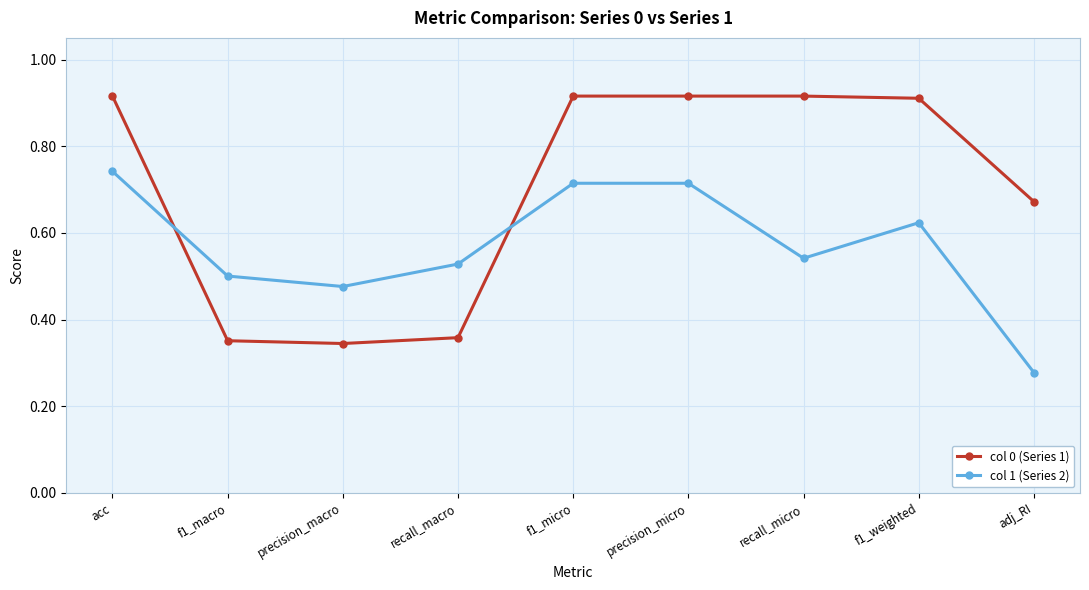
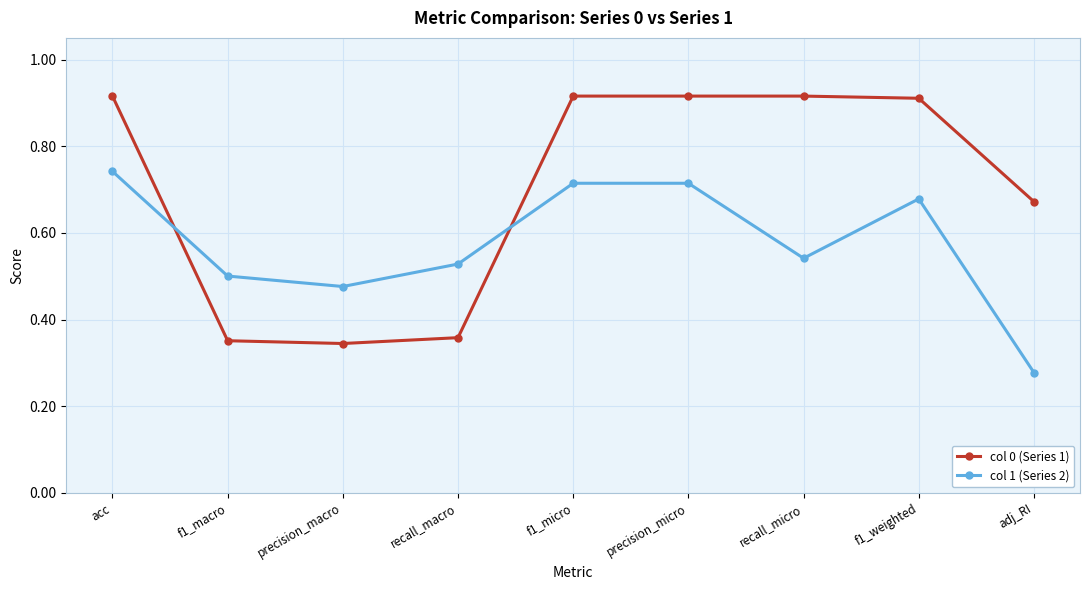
  {
    "col 0 (Series 1)": {
      "acc": 0.92,
      "f1_macro": 0.35,
      "precision_macro": 0.34,
      "recall_macro": 0.36,
      "f1_micro": 0.92,
      "precision_micro": 0.92,
      "recall_micro": 0.92,
      "f1_weighted": 0.91,
      "adj_RI": 0.67
    },
    "col 1 (Series 2)": {
      "acc": 0.74,
      "f1_macro": 0.50,
      "precision_macro": 0.48,
      "recall_macro": 0.53,
      "f1_micro": 0.71,
      "precision_micro": 0.71,
      "recall_micro": 0.54,
-     "f1_weighted": 0.62,
+     "f1_weighted": 0.68,
      "adj_RI": 0.28
    }
  }
